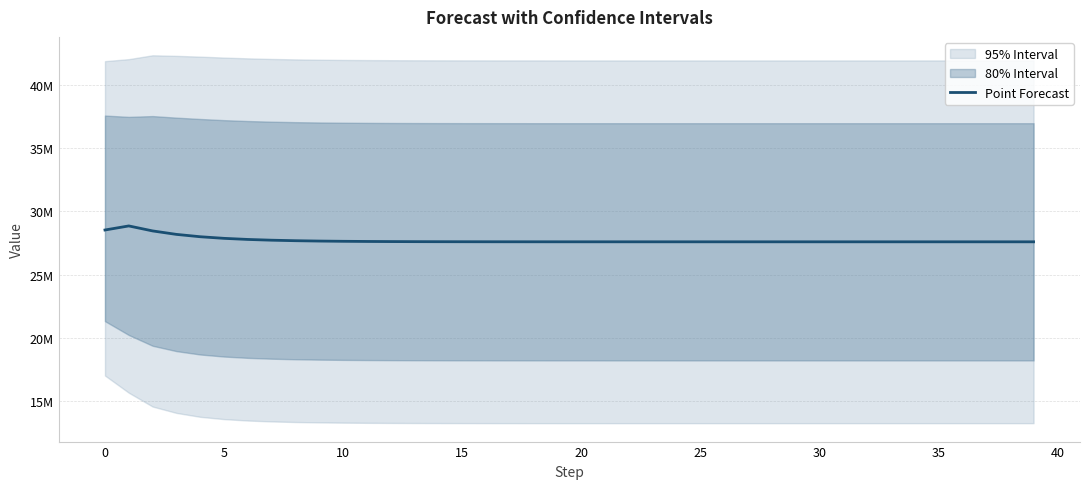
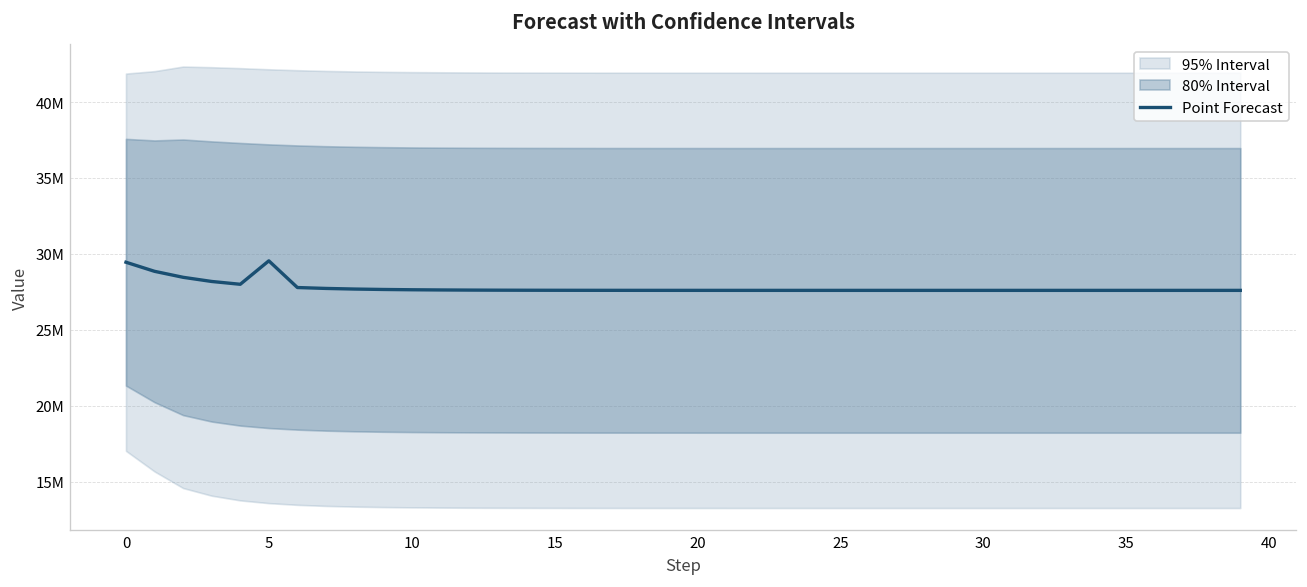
  {
    "Point Forecast": {
-     "0": 28500000,
-     "5": 27900000,
+     "0": 29400000,
+     "5": 29500000,
      "10": 27600000,
      "15": 27600000,
      "20": 27600000,
      "25": 27600000,
      "30": 27600000,
      "35": 27600000
    }
  }
